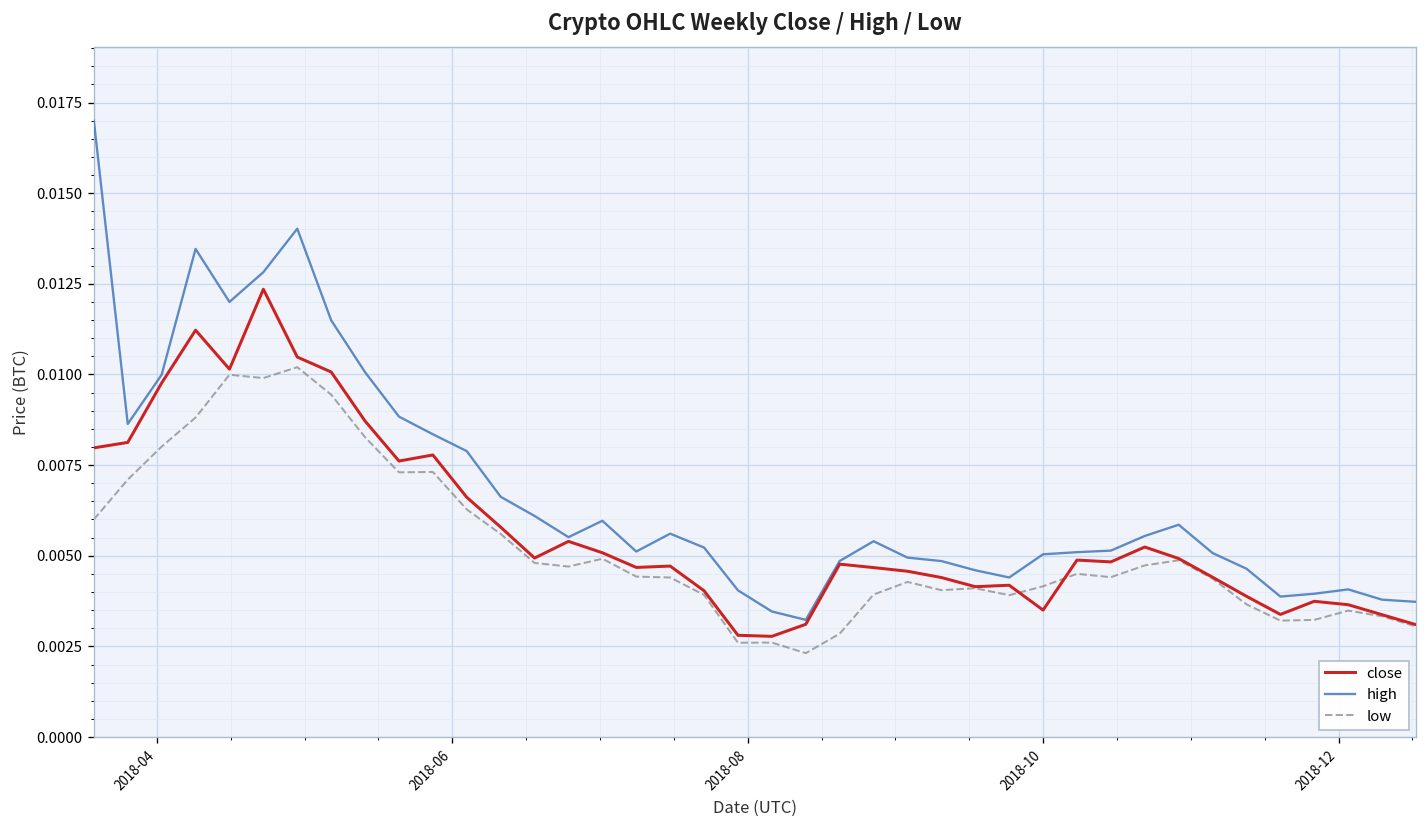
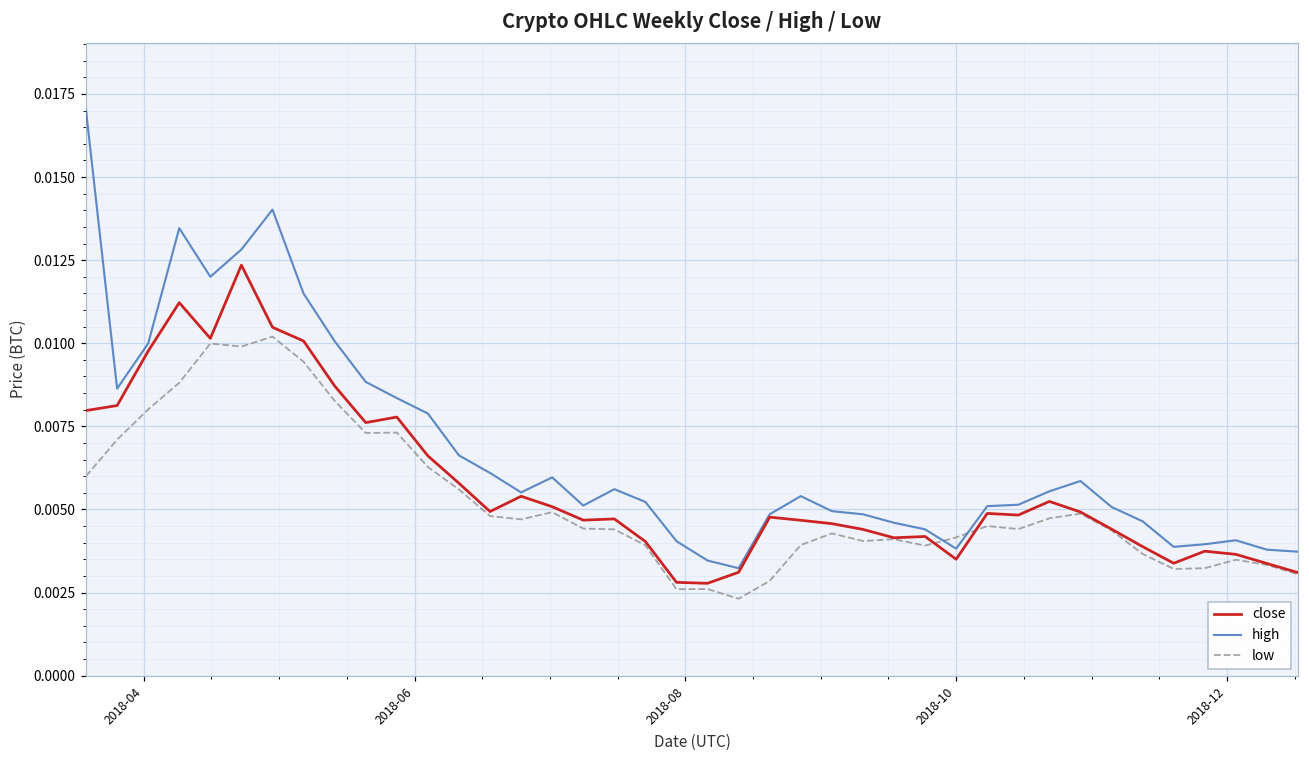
  {
    "close": {
      "2018-10": 0.0035
    },
    "high": {
-     "2018-10": 0.0050
+     "2018-10": 0.0038
    },
    "low": {
      "2018-10": 0.0042
    }
  }
